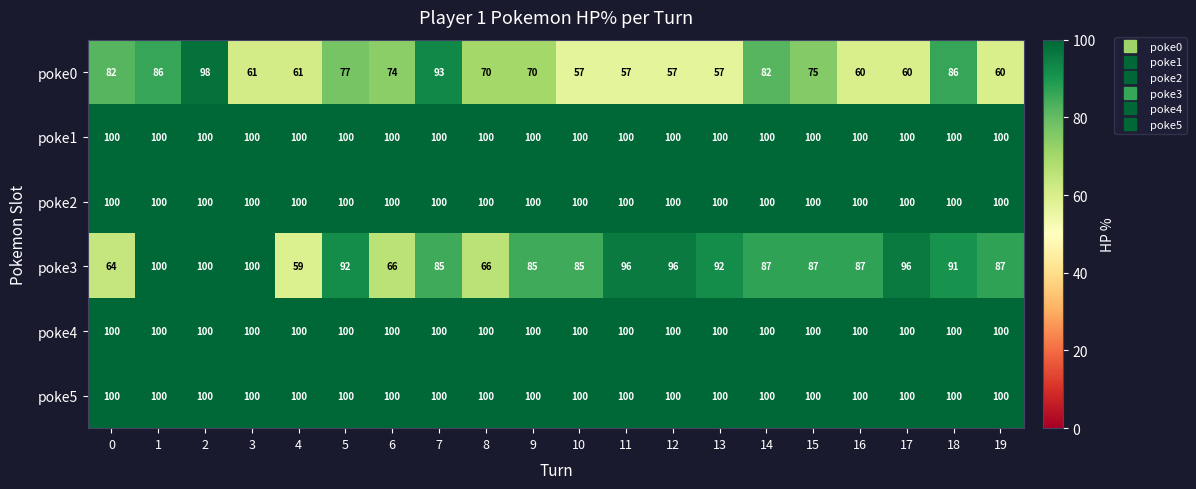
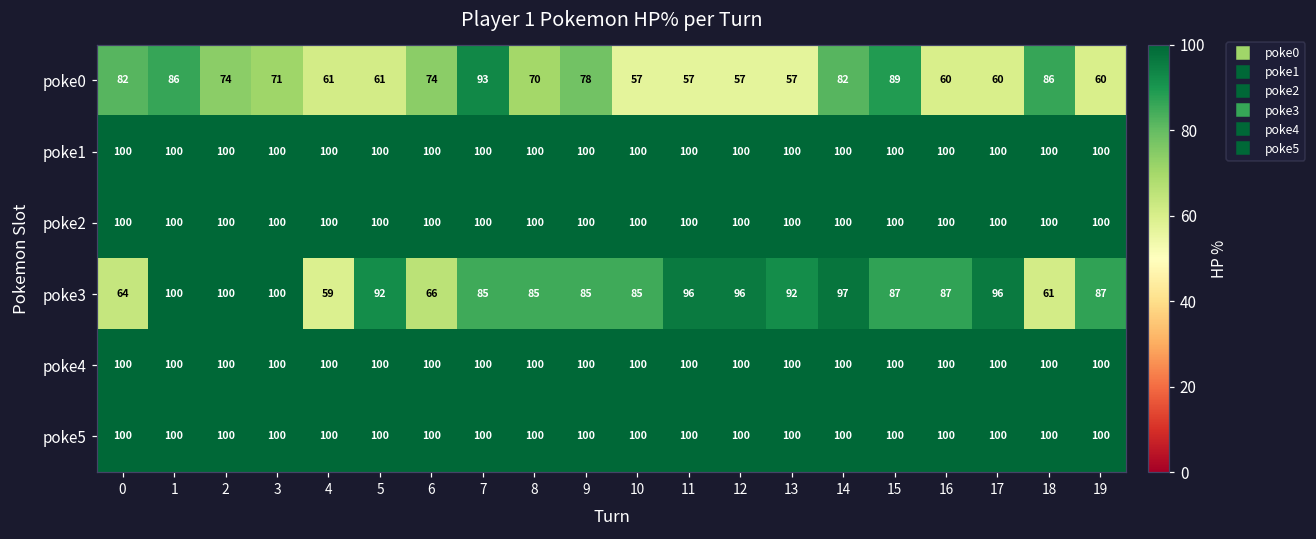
  {
    "poke0": {
      "0": 82,
      "1": 86,
-     "2": 98,
-     "3": 61,
+     "2": 74,
+     "3": 71,
      "4": 61,
-     "5": 77,
+     "5": 61,
      "6": 74,
      "7": 93,
      "8": 70,
-     "9": 70,
+     "9": 78,
      "10": 57,
      "11": 57,
      "12": 57,
      "13": 57,
      "14": 82,
-     "15": 75,
+     "15": 89,
      "16": 60,
      "17": 60,
      "18": 86,
      "19": 60
    },
    "poke1": {
      "0": 100,
      "1": 100,
      "2": 100,
      "3": 100,
      "4": 100,
      "5": 100,
      "6": 100,
      "7": 100,
      "8": 100,
      "9": 100,
      "10": 100,
      "11": 100,
      "12": 100,
      "13": 100,
      "14": 100,
      "15": 100,
      "16": 100,
      "17": 100,
      "18": 100,
      "19": 100
    },
    "poke2": {
      "0": 100,
      "1": 100,
      "2": 100,
      "3": 100,
      "4": 100,
      "5": 100,
      "6": 100,
      "7": 100,
      "8": 100,
      "9": 100,
      "10": 100,
      "11": 100,
      "12": 100,
      "13": 100,
      "14": 100,
      "15": 100,
      "16": 100,
      "17": 100,
      "18": 100,
      "19": 100
    },
    "poke3": {
      "0": 64,
      "1": 100,
      "2": 100,
      "3": 100,
      "4": 59,
      "5": 92,
      "6": 66,
      "7": 85,
-     "8": 66,
+     "8": 85,
      "9": 85,
      "10": 85,
      "11": 96,
      "12": 96,
      "13": 92,
-     "14": 87,
+     "14": 97,
      "15": 87,
      "16": 87,
      "17": 96,
-     "18": 91,
+     "18": 61,
      "19": 87
    },
    "poke4": {
      "0": 100,
      "1": 100,
      "2": 100,
      "3": 100,
      "4": 100,
      "5": 100,
      "6": 100,
      "7": 100,
      "8": 100,
      "9": 100,
      "10": 100,
      "11": 100,
      "12": 100,
      "13": 100,
      "14": 100,
      "15": 100,
      "16": 100,
      "17": 100,
      "18": 100,
      "19": 100
    },
    "poke5": {
      "0": 100,
      "1": 100,
      "2": 100,
      "3": 100,
      "4": 100,
      "5": 100,
      "6": 100,
      "7": 100,
      "8": 100,
      "9": 100,
      "10": 100,
      "11": 100,
      "12": 100,
      "13": 100,
      "14": 100,
      "15": 100,
      "16": 100,
      "17": 100,
      "18": 100,
      "19": 100
    }
  }
